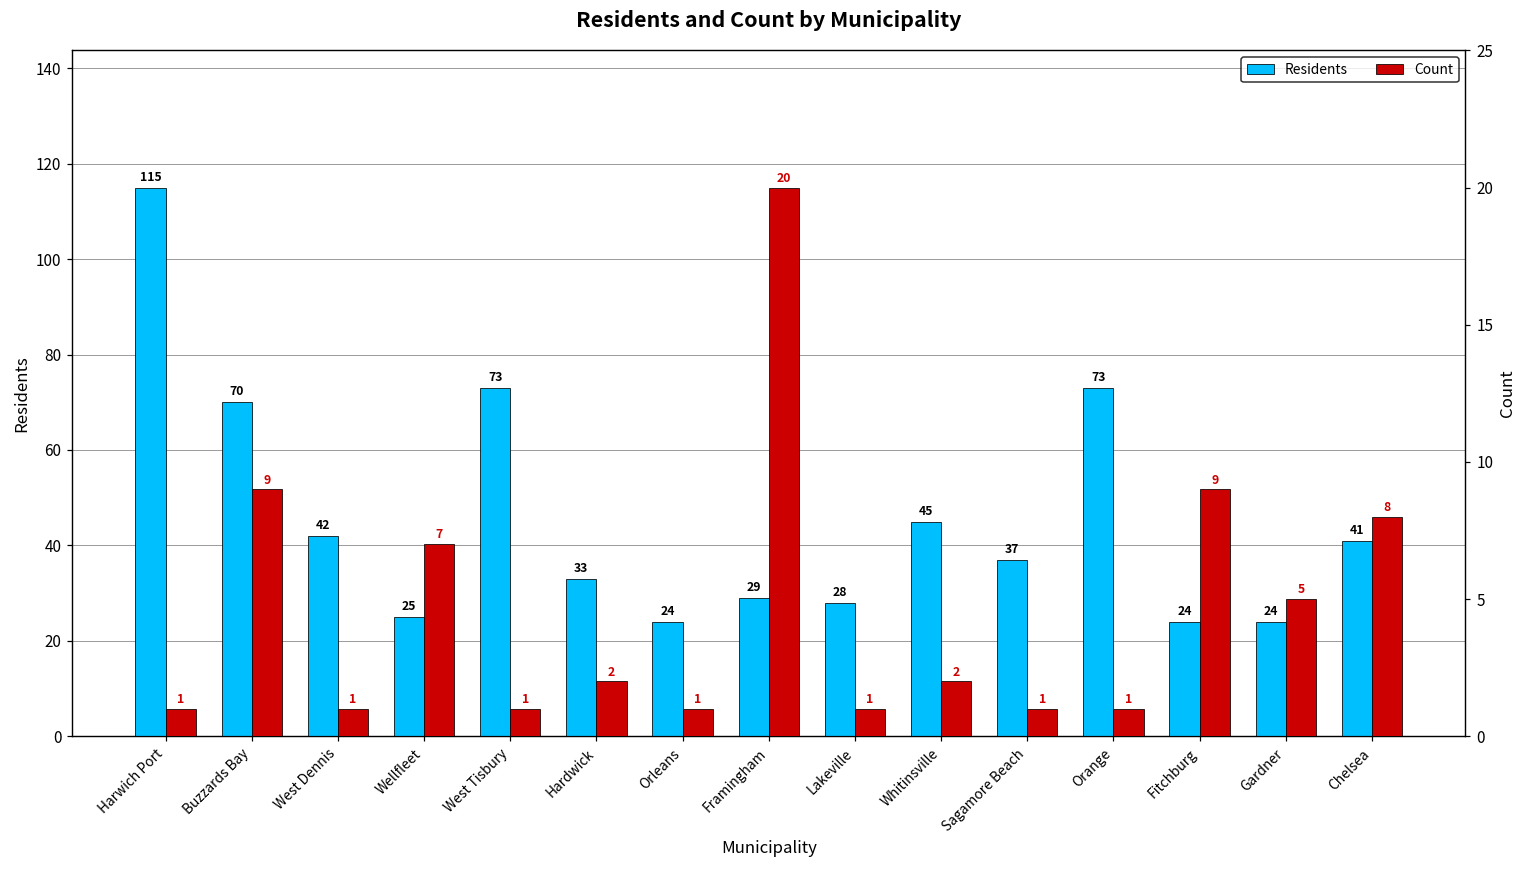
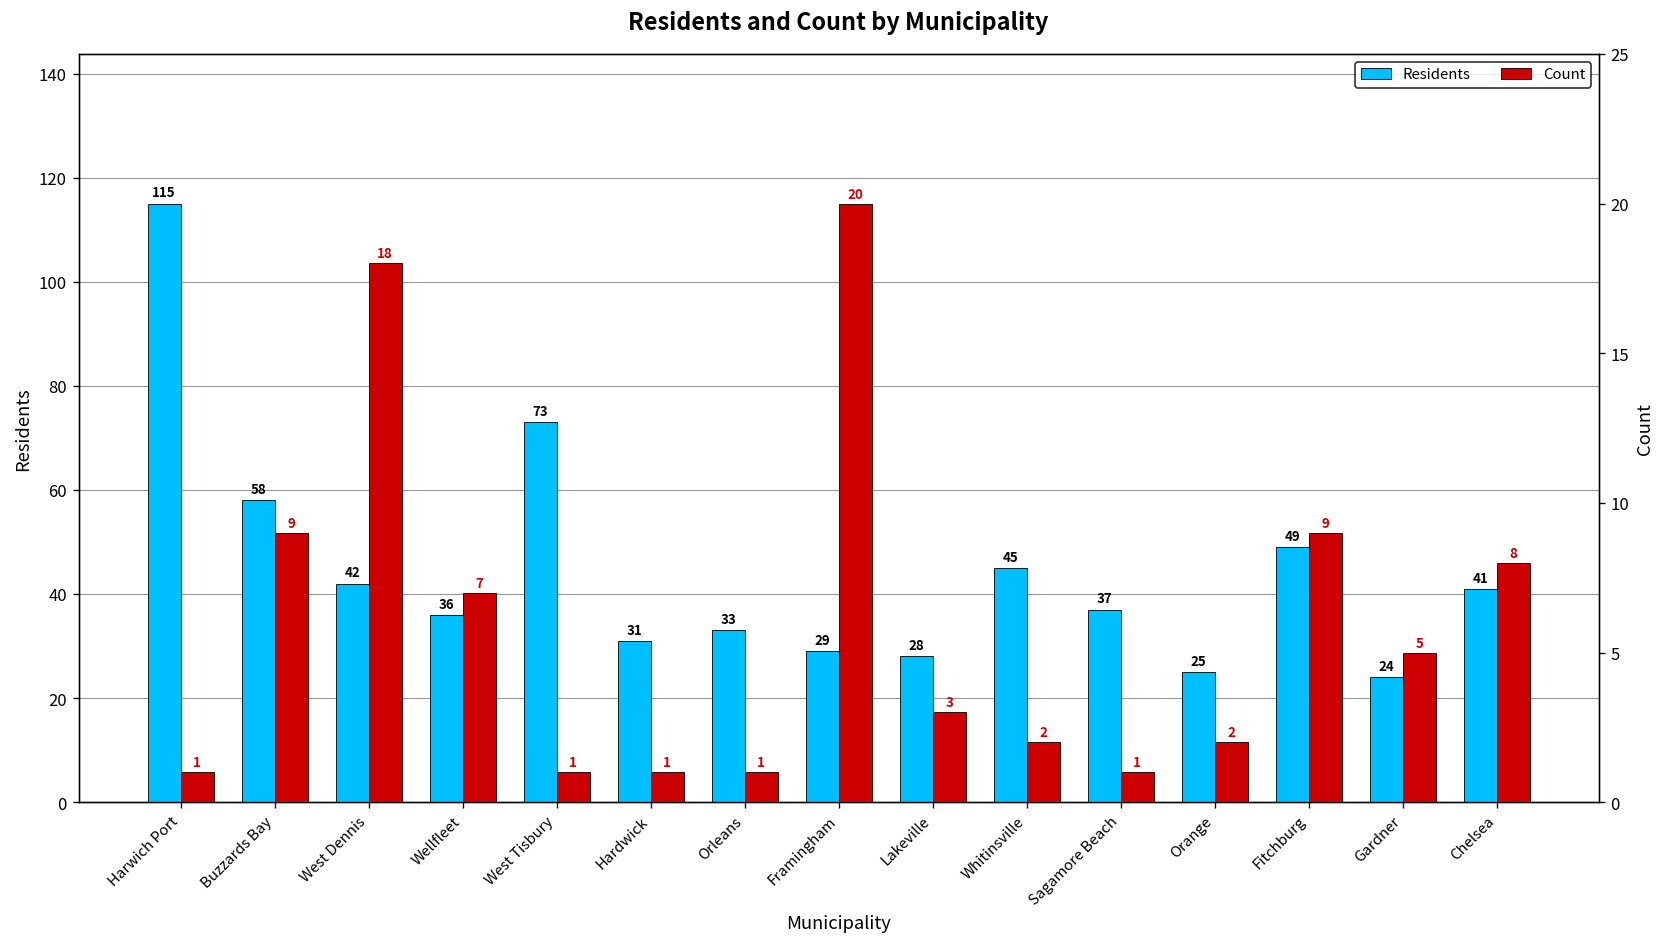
  {
    "Residents": {
      "Harwich Port": 115,
-     "Buzzards Bay": 70,
+     "Buzzards Bay": 58,
      "West Dennis": 42,
-     "Wellfleet": 25,
+     "Wellfleet": 36,
      "West Tisbury": 73,
-     "Hardwick": 33,
-     "Orleans": 24,
+     "Hardwick": 31,
+     "Orleans": 33,
      "Framingham": 29,
      "Lakeville": 28,
      "Whitinsville": 45,
      "Sagamore Beach": 37,
-     "Orange": 73,
-     "Fitchburg": 24,
+     "Orange": 25,
+     "Fitchburg": 49,
      "Gardner": 24,
      "Chelsea": 41
    },
    "Count": {
      "Harwich Port": 1,
      "Buzzards Bay": 9,
-     "West Dennis": 1,
+     "West Dennis": 18,
      "Wellfleet": 7,
      "West Tisbury": 1,
-     "Hardwick": 2,
+     "Hardwick": 1,
      "Orleans": 1,
      "Framingham": 20,
-     "Lakeville": 1,
+     "Lakeville": 3,
      "Whitinsville": 2,
      "Sagamore Beach": 1,
-     "Orange": 1,
+     "Orange": 2,
      "Fitchburg": 9,
      "Gardner": 5,
      "Chelsea": 8
    }
  }
